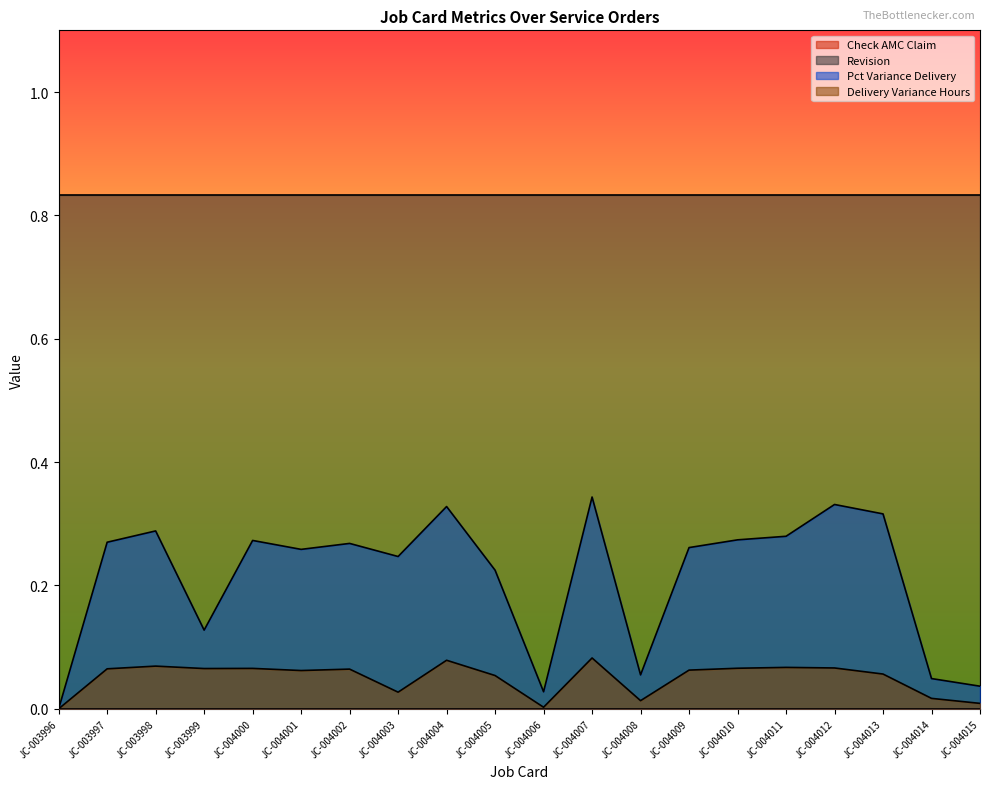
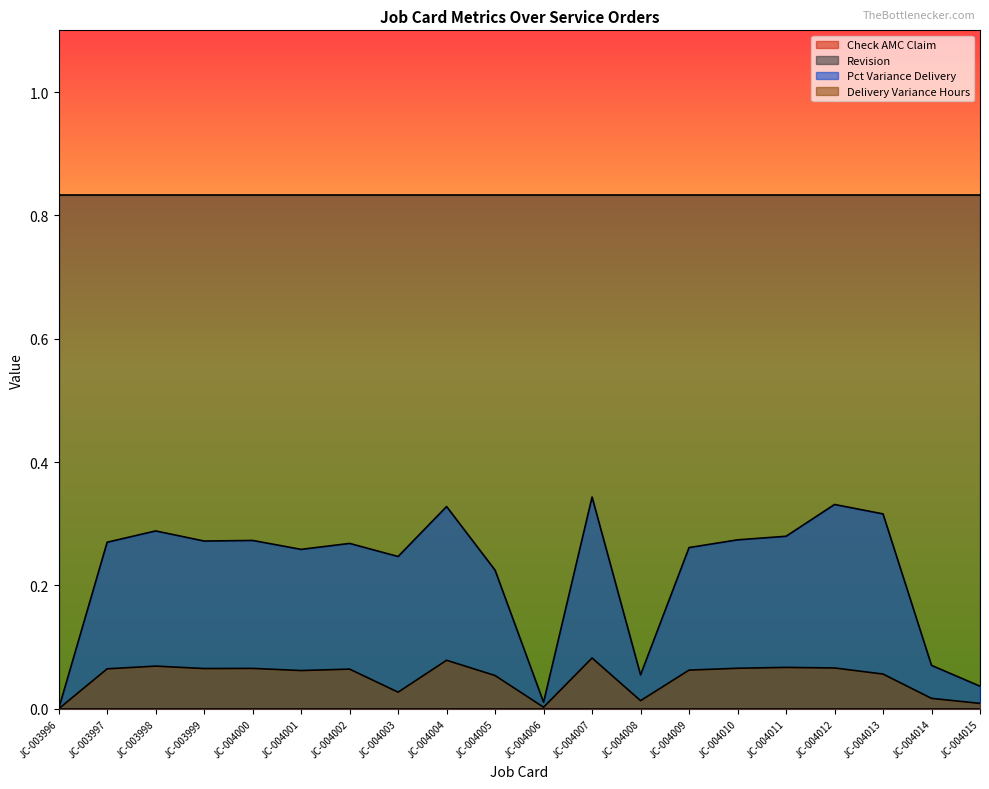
  {
    "Check AMC Claim": {
      "JC-003997": 0.00,
      "JC-003998": 0.00,
      "JC-003999": 0.00,
      "JC-004000": 0.00,
      "JC-004001": 0.00,
      "JC-004002": 0.00,
      "JC-004003": 0.00,
      "JC-004004": 0.00,
      "JC-004005": 0.00,
      "JC-004007": 0.00,
      "JC-004008": 0.00,
      "JC-004009": 0.00,
      "JC-004010": 0.00,
      "JC-004011": 0.00,
      "JC-004012": 0.00,
      "JC-004013": 0.00,
      "JC-004014": 0.00,
      "JC-004015": 0.00
    },
    "Revision": {
      "JC-003996": 0.83,
      "JC-003997": 0.83,
      "JC-003998": 0.83,
      "JC-003999": 0.83,
      "JC-004000": 0.83,
      "JC-004001": 0.83,
      "JC-004002": 0.83,
      "JC-004003": 0.83,
      "JC-004004": 0.83,
      "JC-004005": 0.83,
      "JC-004006": 0.83,
      "JC-004007": 0.83,
      "JC-004008": 0.83,
      "JC-004009": 0.83,
      "JC-004010": 0.83,
      "JC-004011": 0.83,
      "JC-004012": 0.83,
      "JC-004013": 0.83,
      "JC-004014": 0.83,
      "JC-004015": 0.83
    },
    "Pct Variance Delivery": {
      "JC-003997": 0.27,
      "JC-003998": 0.29,
-     "JC-003999": 0.13,
+     "JC-003999": 0.27,
      "JC-004000": 0.27,
      "JC-004001": 0.26,
      "JC-004002": 0.27,
      "JC-004003": 0.25,
      "JC-004004": 0.33,
      "JC-004005": 0.22,
-     "JC-004006": 0.03,
+     "JC-004006": 0.01,
      "JC-004007": 0.34,
      "JC-004008": 0.05,
      "JC-004009": 0.26,
      "JC-004010": 0.27,
      "JC-004011": 0.28,
      "JC-004012": 0.33,
      "JC-004013": 0.32,
-     "JC-004014": 0.05,
+     "JC-004014": 0.07,
      "JC-004015": 0.04
    },
    "Delivery Variance Hours": {
      "JC-003997": 0.06,
      "JC-003998": 0.07,
      "JC-003999": 0.07,
      "JC-004000": 0.07,
      "JC-004001": 0.06,
      "JC-004002": 0.06,
      "JC-004003": 0.03,
      "JC-004004": 0.08,
      "JC-004005": 0.05,
      "JC-004007": 0.08,
      "JC-004008": 0.01,
      "JC-004009": 0.06,
      "JC-004010": 0.07,
      "JC-004011": 0.07,
      "JC-004012": 0.07,
      "JC-004013": 0.06,
      "JC-004014": 0.02,
      "JC-004015": 0.01
    }
  }
